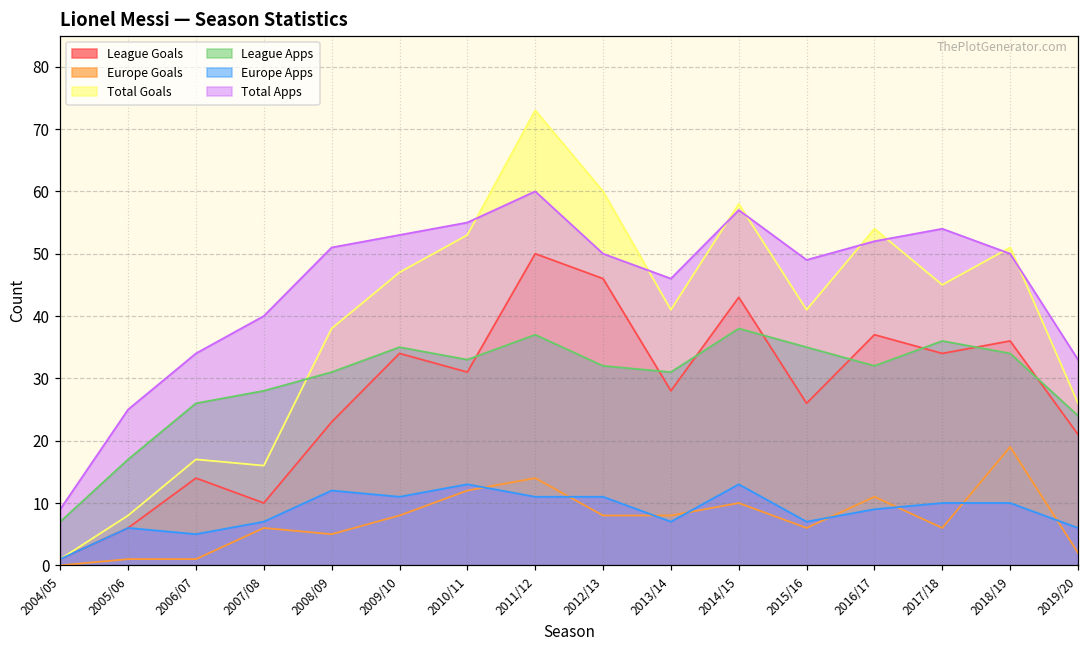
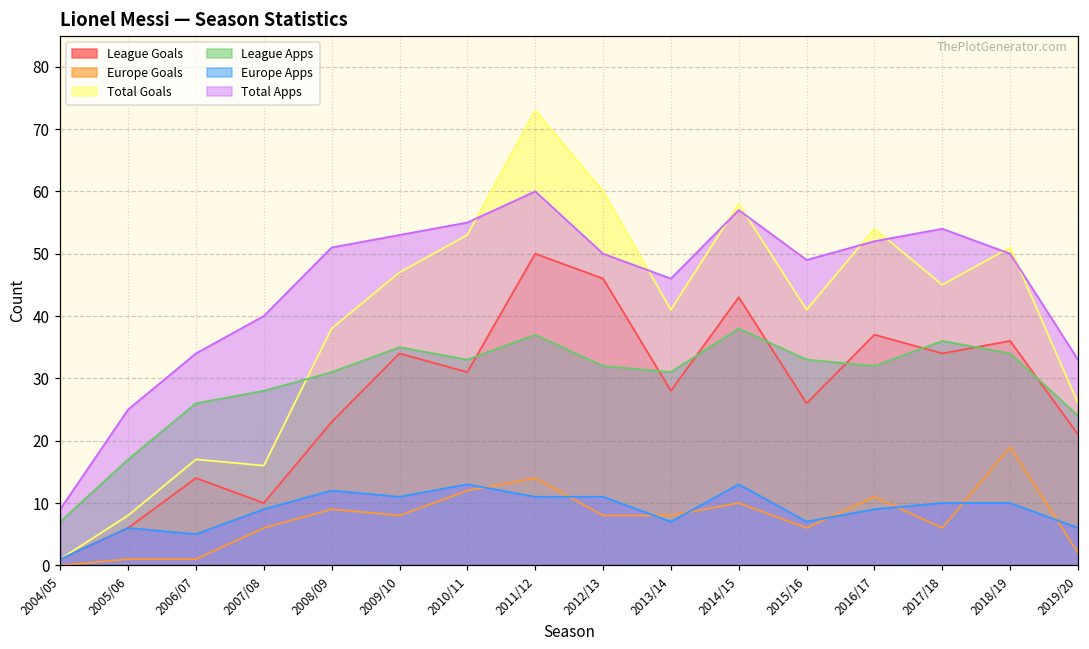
  {
    "League Goals": {
      "2006/07": 14,
      "2007/08": 10,
      "2008/09": 23,
      "2009/10": 34,
      "2010/11": 31,
      "2011/12": 50,
      "2012/13": 46,
      "2013/14": 28,
      "2014/15": 43,
      "2015/16": 26,
      "2016/17": 37,
      "2017/18": 34,
      "2018/19": 36,
      "2019/20": 21
    },
    "Europe Goals": {
      "2004/05": 0,
      "2005/06": 1,
      "2006/07": 1,
      "2007/08": 6,
-     "2008/09": 5,
+     "2008/09": 9,
      "2009/10": 8,
      "2010/11": 12,
      "2011/12": 14,
      "2012/13": 8,
      "2013/14": 8,
      "2014/15": 10,
      "2015/16": 6,
      "2016/17": 11,
      "2017/18": 6,
      "2018/19": 19,
      "2019/20": 2
    },
    "Total Goals": {
      "2005/06": 8,
      "2006/07": 17,
      "2007/08": 16,
      "2008/09": 38,
      "2009/10": 47,
      "2010/11": 53,
      "2011/12": 73,
      "2012/13": 60,
      "2013/14": 41,
      "2014/15": 58,
      "2015/16": 41,
      "2016/17": 54,
      "2017/18": 45,
      "2018/19": 51,
      "2019/20": 26
    },
    "League Apps": {
      "2004/05": 7,
      "2005/06": 17,
      "2006/07": 26,
      "2007/08": 28,
      "2008/09": 31,
      "2009/10": 35,
      "2010/11": 33,
      "2011/12": 37,
      "2012/13": 32,
      "2013/14": 31,
      "2014/15": 38,
-     "2015/16": 35,
+     "2015/16": 33,
      "2016/17": 32,
      "2017/18": 36,
      "2018/19": 34,
      "2019/20": 24
    },
    "Europe Apps": {
      "2006/07": 5,
-     "2007/08": 7,
+     "2007/08": 9,
      "2008/09": 12,
      "2009/10": 11,
      "2010/11": 13,
      "2011/12": 11,
      "2012/13": 11,
      "2013/14": 7,
      "2014/15": 13,
      "2015/16": 7,
      "2016/17": 9,
      "2017/18": 10,
      "2018/19": 10,
      "2019/20": 6
    },
    "Total Apps": {
      "2004/05": 9,
      "2005/06": 25,
      "2006/07": 34,
      "2007/08": 40,
      "2008/09": 51,
      "2009/10": 53,
      "2010/11": 55,
      "2011/12": 60,
      "2012/13": 50,
      "2013/14": 46,
      "2014/15": 57,
      "2015/16": 49,
      "2016/17": 52,
      "2017/18": 54,
      "2018/19": 50,
      "2019/20": 33
    }
  }
